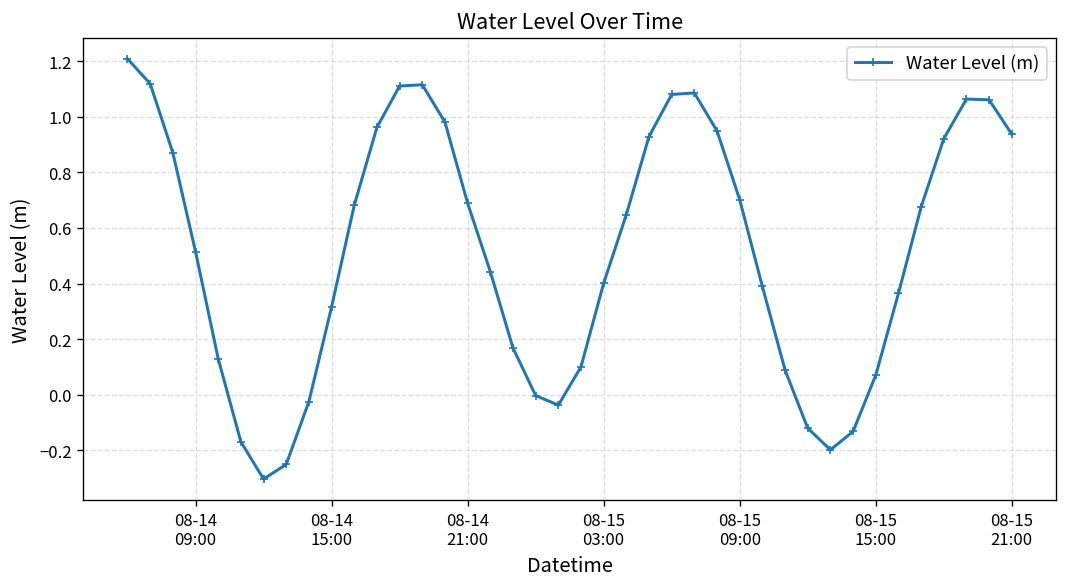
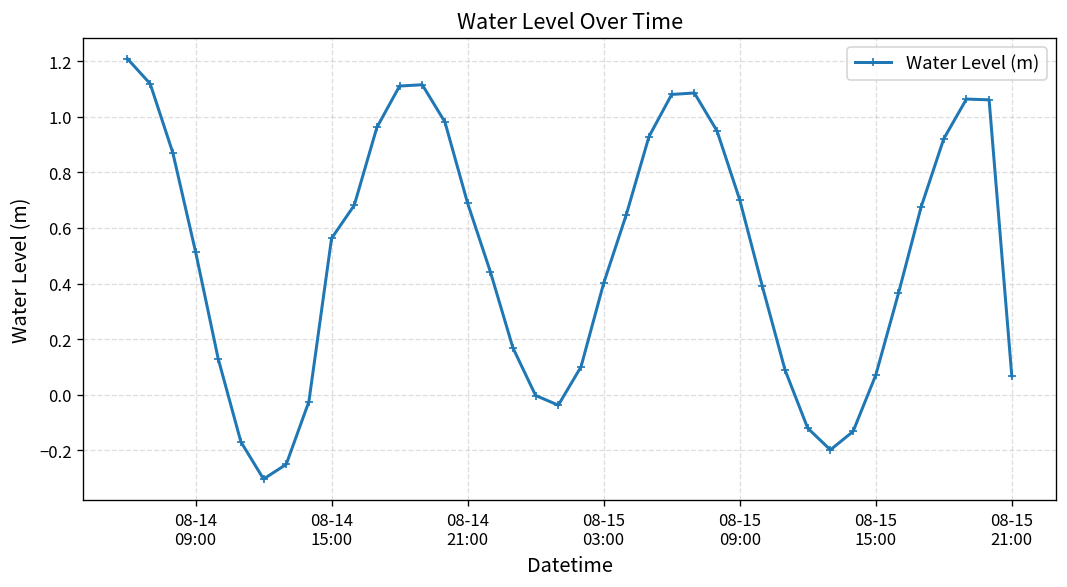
  {
    "08-14 09:00": 0.51,
-   "08-14 15:00": 0.32,
+   "08-14 15:00": 0.56,
    "08-14 21:00": 0.69,
    "08-15 03:00": 0.40,
    "08-15 09:00": 0.70,
    "08-15 15:00": 0.07,
-   "08-15 21:00": 0.94
+   "08-15 21:00": 0.07
  }
